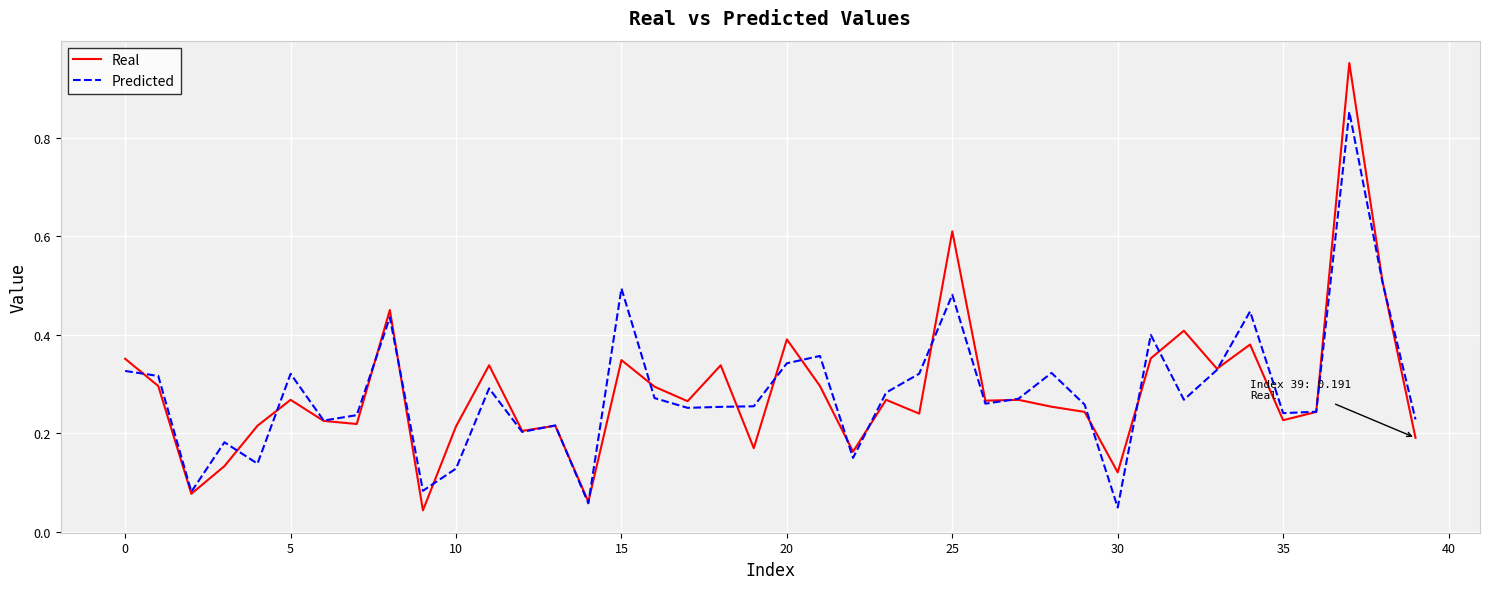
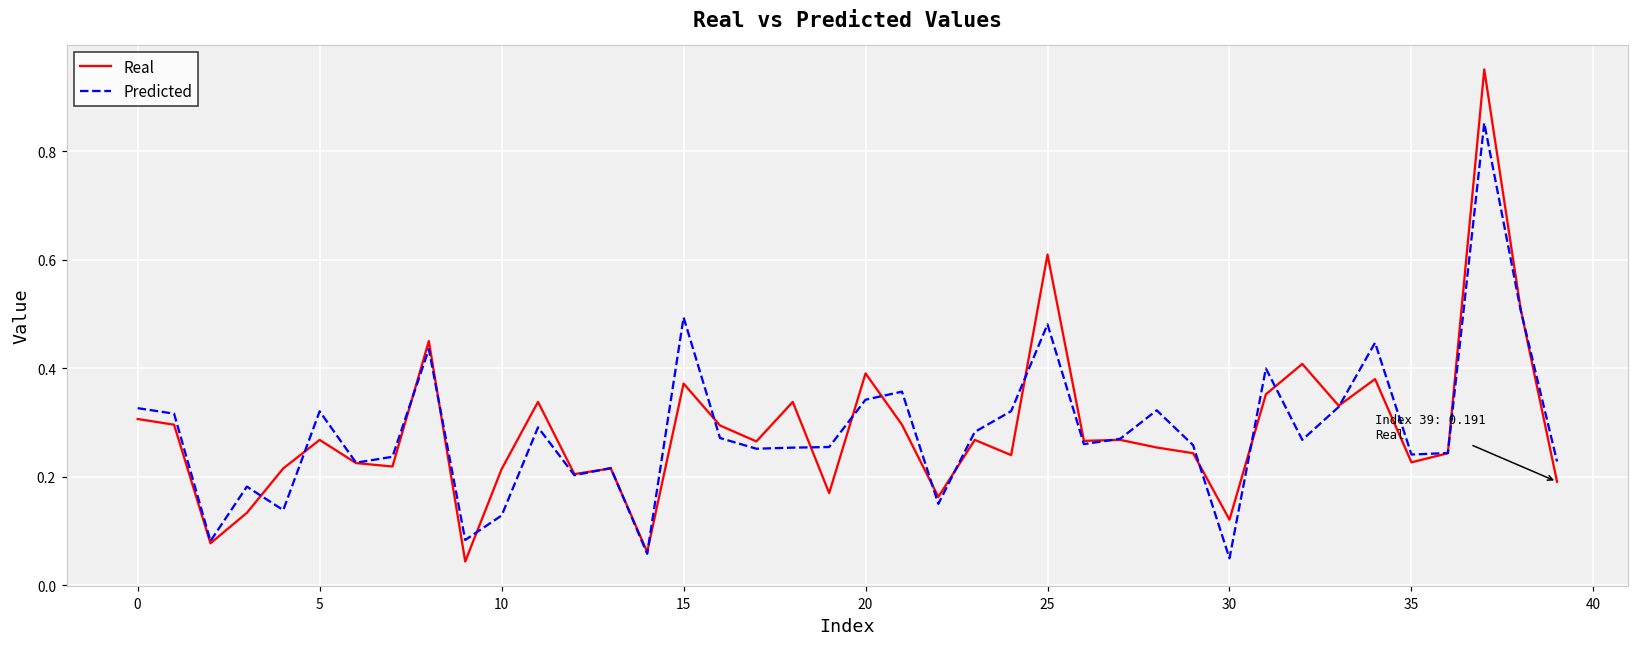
  {
    "Real": {
-     "0": 0.35,
+     "0": 0.31,
      "5": 0.27,
      "10": 0.21,
-     "15": 0.35,
+     "15": 0.37,
      "20": 0.39,
      "25": 0.61,
      "30": 0.12
    },
    "Predicted": {
      "0": 0.33,
      "5": 0.32,
      "10": 0.13,
      "15": 0.49,
      "20": 0.34,
      "25": 0.48,
      "30": 0.05
    }
  }
